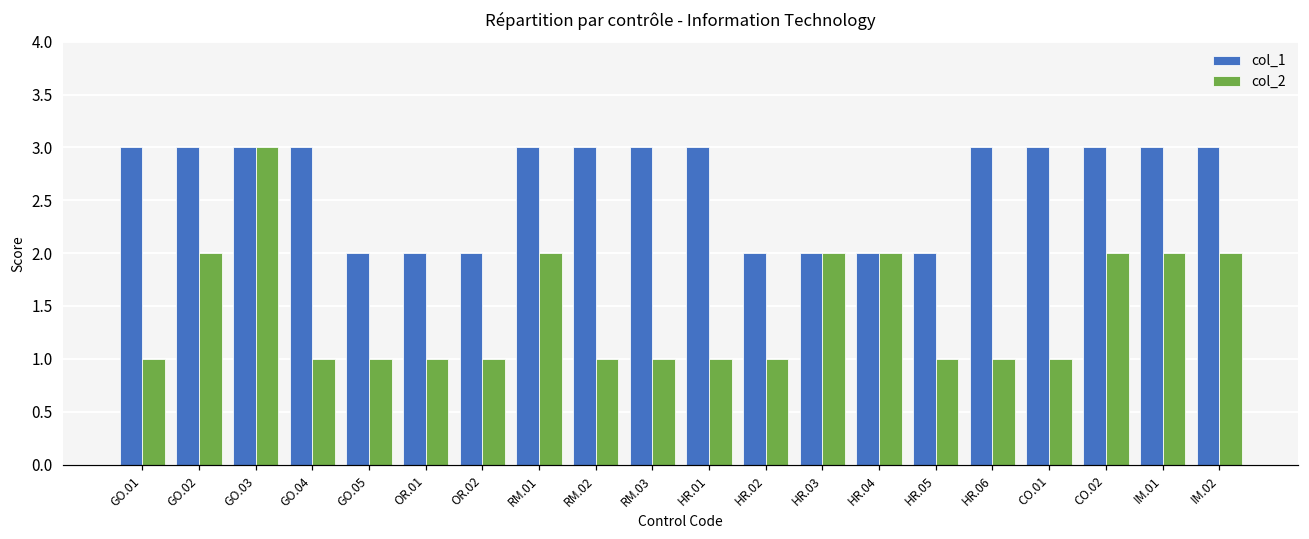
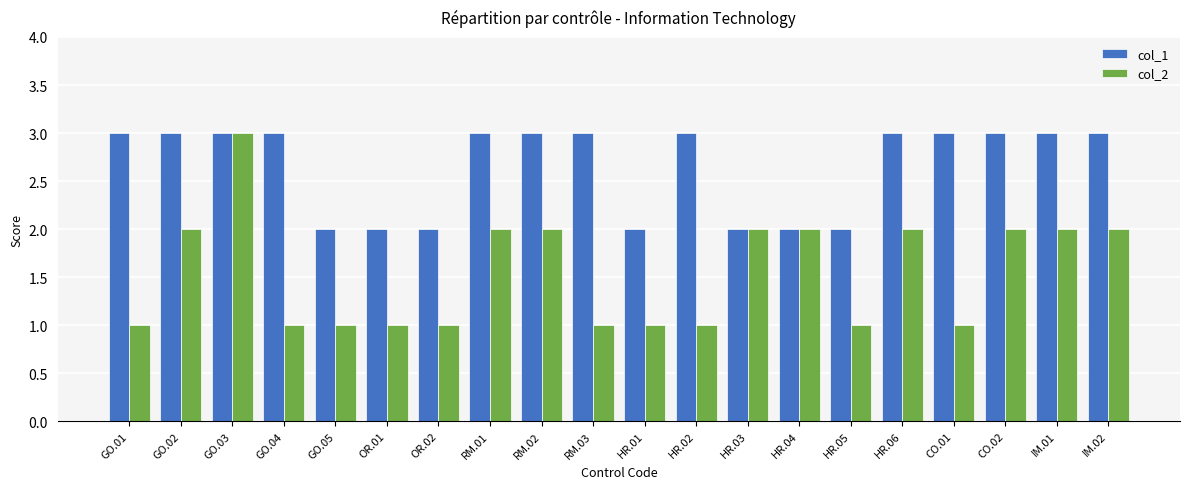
  {
    "col_1": {
      "GO.01": 3,
      "GO.02": 3,
      "GO.03": 3,
      "GO.04": 3,
      "GO.05": 2,
      "OR.01": 2,
      "OR.02": 2,
      "RM.01": 3,
      "RM.02": 3,
      "RM.03": 3,
-     "HR.01": 3,
-     "HR.02": 2,
+     "HR.01": 2,
+     "HR.02": 3,
      "HR.03": 2,
      "HR.04": 2,
      "HR.05": 2,
      "HR.06": 3,
      "CO.01": 3,
      "CO.02": 3,
      "IM.01": 3,
      "IM.02": 3
    },
    "col_2": {
      "GO.01": 1,
      "GO.02": 2,
      "GO.03": 3,
      "GO.04": 1,
      "GO.05": 1,
      "OR.01": 1,
      "OR.02": 1,
      "RM.01": 2,
-     "RM.02": 1,
+     "RM.02": 2,
      "RM.03": 1,
      "HR.01": 1,
      "HR.02": 1,
      "HR.03": 2,
      "HR.04": 2,
      "HR.05": 1,
-     "HR.06": 1,
+     "HR.06": 2,
      "CO.01": 1,
      "CO.02": 2,
      "IM.01": 2,
      "IM.02": 2
    }
  }
